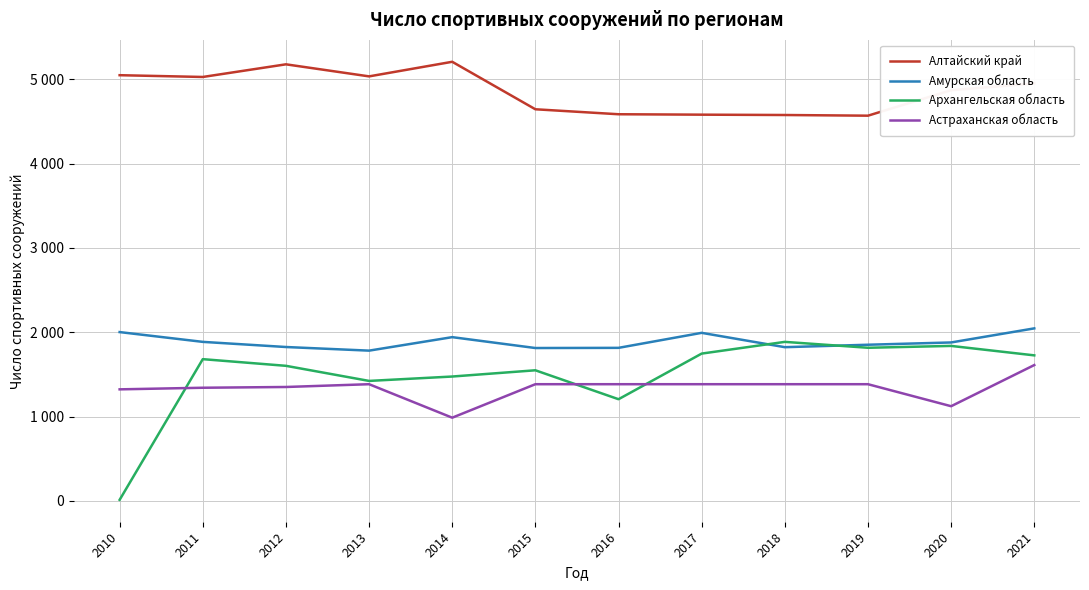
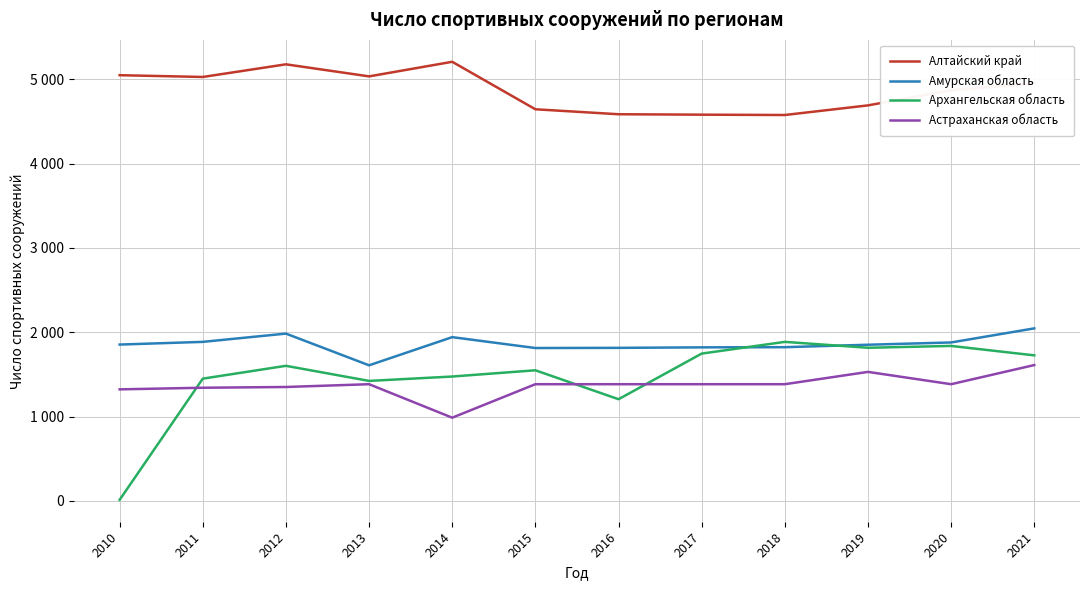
  {
    "Алтайский край": {
      "2010": 5000,
      "2011": 5000,
      "2012": 5200,
      "2013": 5000,
      "2014": 5200,
      "2015": 4600,
      "2016": 4600,
      "2017": 4600,
      "2018": 4600,
-     "2019": 4600
+     "2019": 4700
    },
    "Амурская область": {
-     "2010": 2000,
+     "2010": 1900,
      "2011": 1900,
-     "2012": 1800,
-     "2013": 1800,
+     "2012": 2000,
+     "2013": 1600,
      "2014": 1900,
      "2015": 1800,
      "2016": 1800,
-     "2017": 2000,
+     "2017": 1800,
      "2018": 1800,
      "2019": 1900,
      "2020": 1900,
      "2021": 2000
    },
    "Архангельская область": {
      "2010": 0,
-     "2011": 1700,
+     "2011": 1500,
      "2012": 1600,
      "2013": 1400,
      "2014": 1500,
      "2015": 1500,
      "2016": 1200,
      "2017": 1700,
      "2018": 1900,
      "2019": 1800,
      "2020": 1800,
      "2021": 1700
    },
    "Астраханская область": {
      "2010": 1300,
      "2011": 1300,
      "2012": 1400,
      "2013": 1400,
      "2014": 1000,
      "2015": 1400,
      "2016": 1400,
      "2017": 1400,
      "2018": 1400,
-     "2019": 1400,
-     "2020": 1100,
+     "2019": 1500,
+     "2020": 1400,
      "2021": 1600
    }
  }
